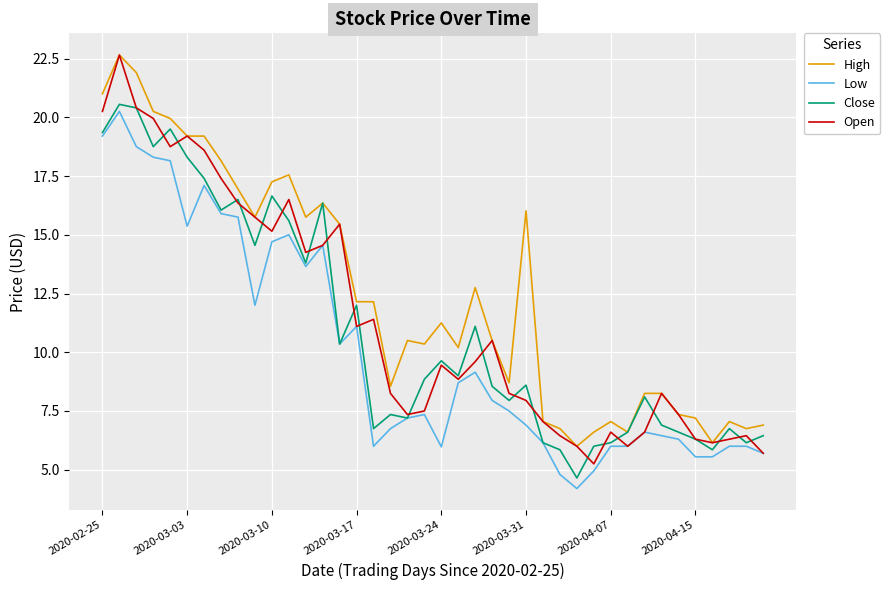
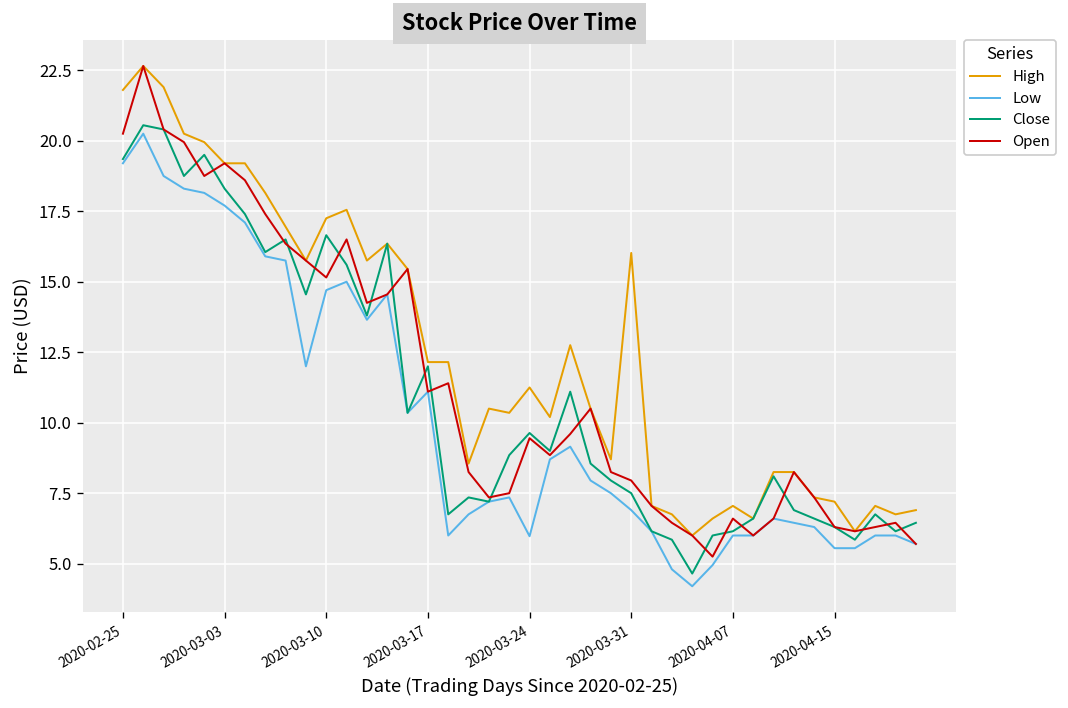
  {
    "High": {
-     "2020-02-25": 21.0,
+     "2020-02-25": 21.8,
      "2020-03-10": 17.3,
      "2020-03-17": 12.1,
      "2020-03-24": 11.3,
      "2020-03-31": 16.0,
      "2020-04-07": 7.0,
      "2020-04-15": 7.2
    },
    "Low": {
      "2020-02-25": 19.2,
-     "2020-03-03": 15.4,
+     "2020-03-03": 17.7,
      "2020-03-10": 14.7,
      "2020-03-24": 6.0,
      "2020-03-31": 6.9,
      "2020-04-07": 6.0,
      "2020-04-15": 5.5
    },
    "Close": {
      "2020-02-25": 19.4,
      "2020-03-03": 18.3,
      "2020-03-10": 16.6,
      "2020-03-17": 12.0,
      "2020-03-24": 9.6,
-     "2020-03-31": 8.6,
+     "2020-03-31": 7.5,
      "2020-04-07": 6.1
    },
    "Open": {
      "2020-02-25": 20.3,
      "2020-03-10": 15.1,
      "2020-03-24": 9.4,
      "2020-03-31": 7.9,
      "2020-04-07": 6.6
    }
  }
